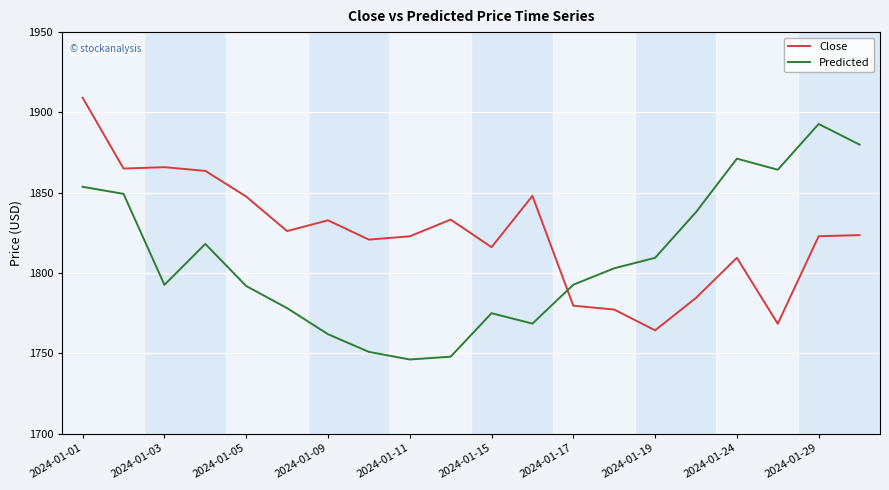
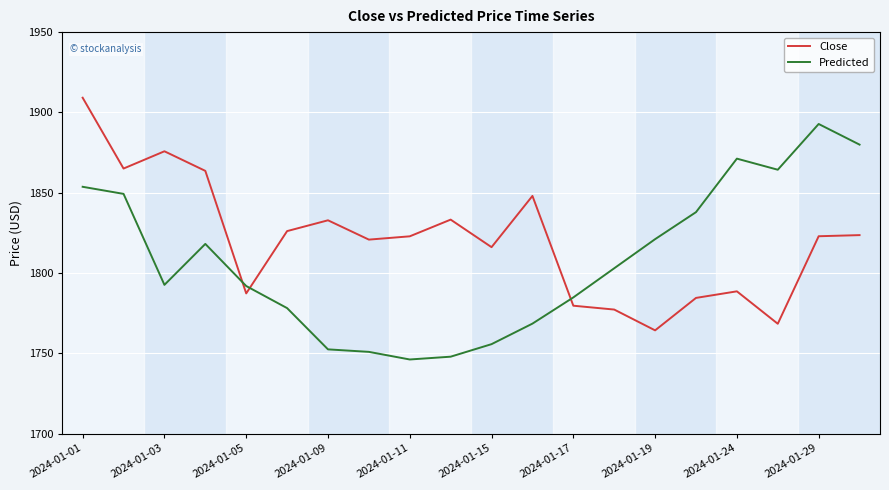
  {
    "Close": {
      "2024-01-01": 1909,
-     "2024-01-03": 1866,
-     "2024-01-05": 1848,
+     "2024-01-03": 1876,
+     "2024-01-05": 1787,
      "2024-01-09": 1833,
      "2024-01-11": 1823,
      "2024-01-15": 1816,
      "2024-01-17": 1780,
      "2024-01-19": 1764,
-     "2024-01-24": 1810,
+     "2024-01-24": 1789,
      "2024-01-29": 1823
    },
    "Predicted": {
      "2024-01-01": 1854,
      "2024-01-03": 1793,
      "2024-01-05": 1792,
-     "2024-01-09": 1762,
+     "2024-01-09": 1752,
      "2024-01-11": 1746,
-     "2024-01-15": 1775,
-     "2024-01-17": 1793,
-     "2024-01-19": 1809,
+     "2024-01-15": 1756,
+     "2024-01-17": 1785,
+     "2024-01-19": 1821,
      "2024-01-24": 1871,
      "2024-01-29": 1893
    }
  }
